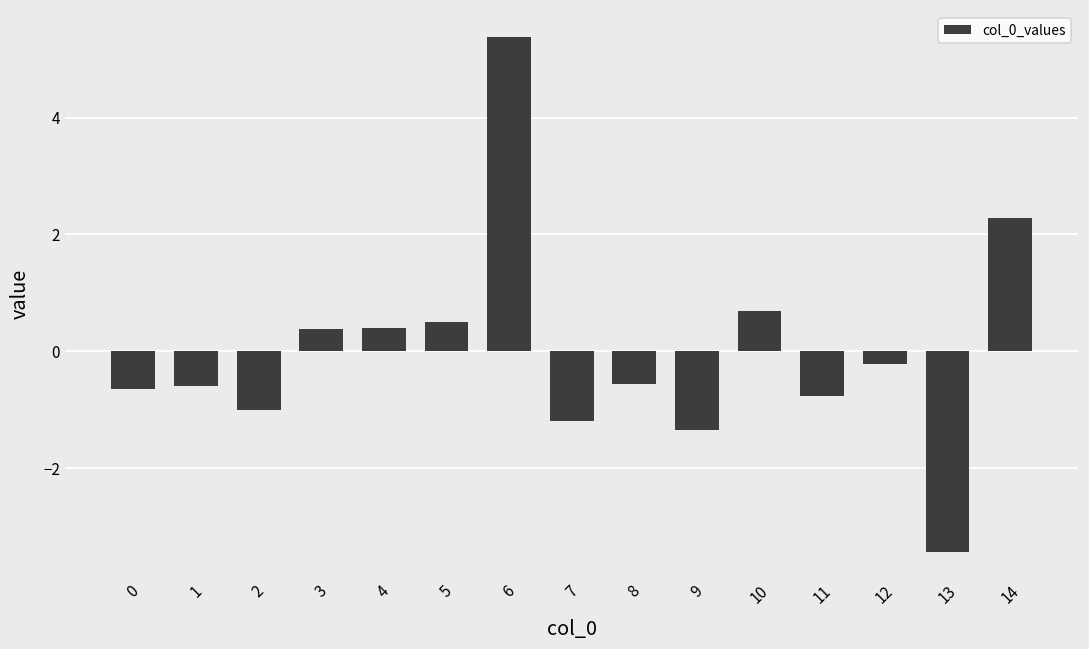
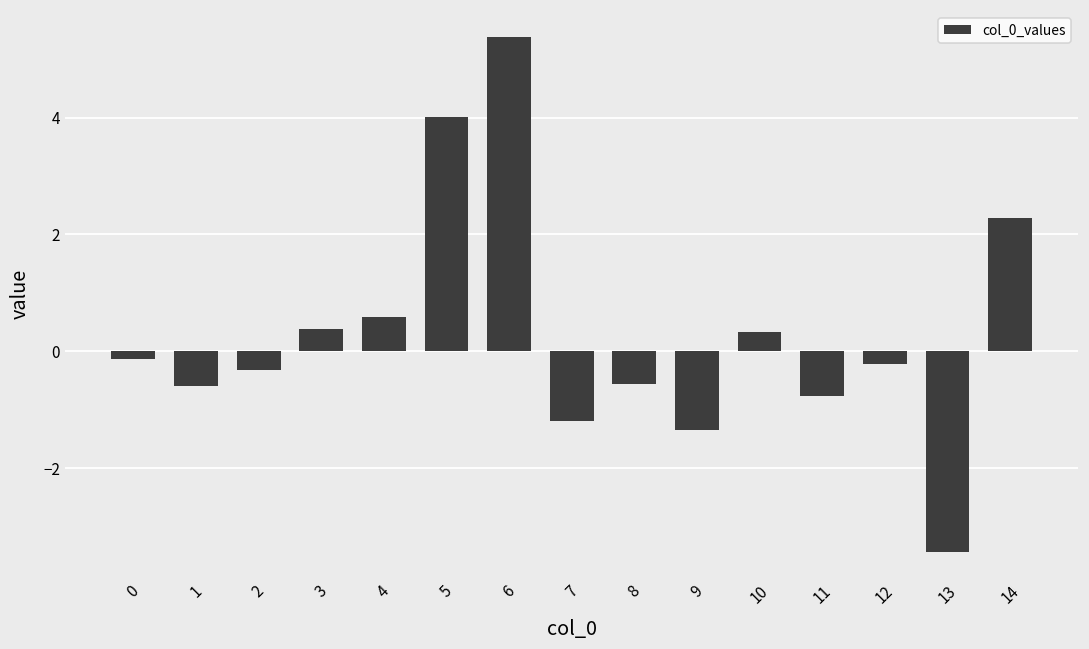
  {
-   "0": -0.6,
+   "0": -0.1,
    "1": -0.6,
-   "2": -1.0,
+   "2": -0.3,
    "3": 0.4,
-   "4": 0.4,
-   "5": 0.5,
+   "4": 0.6,
+   "5": 4.0,
    "6": 5.4,
    "7": -1.2,
    "8": -0.6,
    "9": -1.4,
-   "10": 0.7,
+   "10": 0.3,
    "11": -0.8,
    "12": -0.2,
    "13": -3.4,
    "14": 2.3
  }
